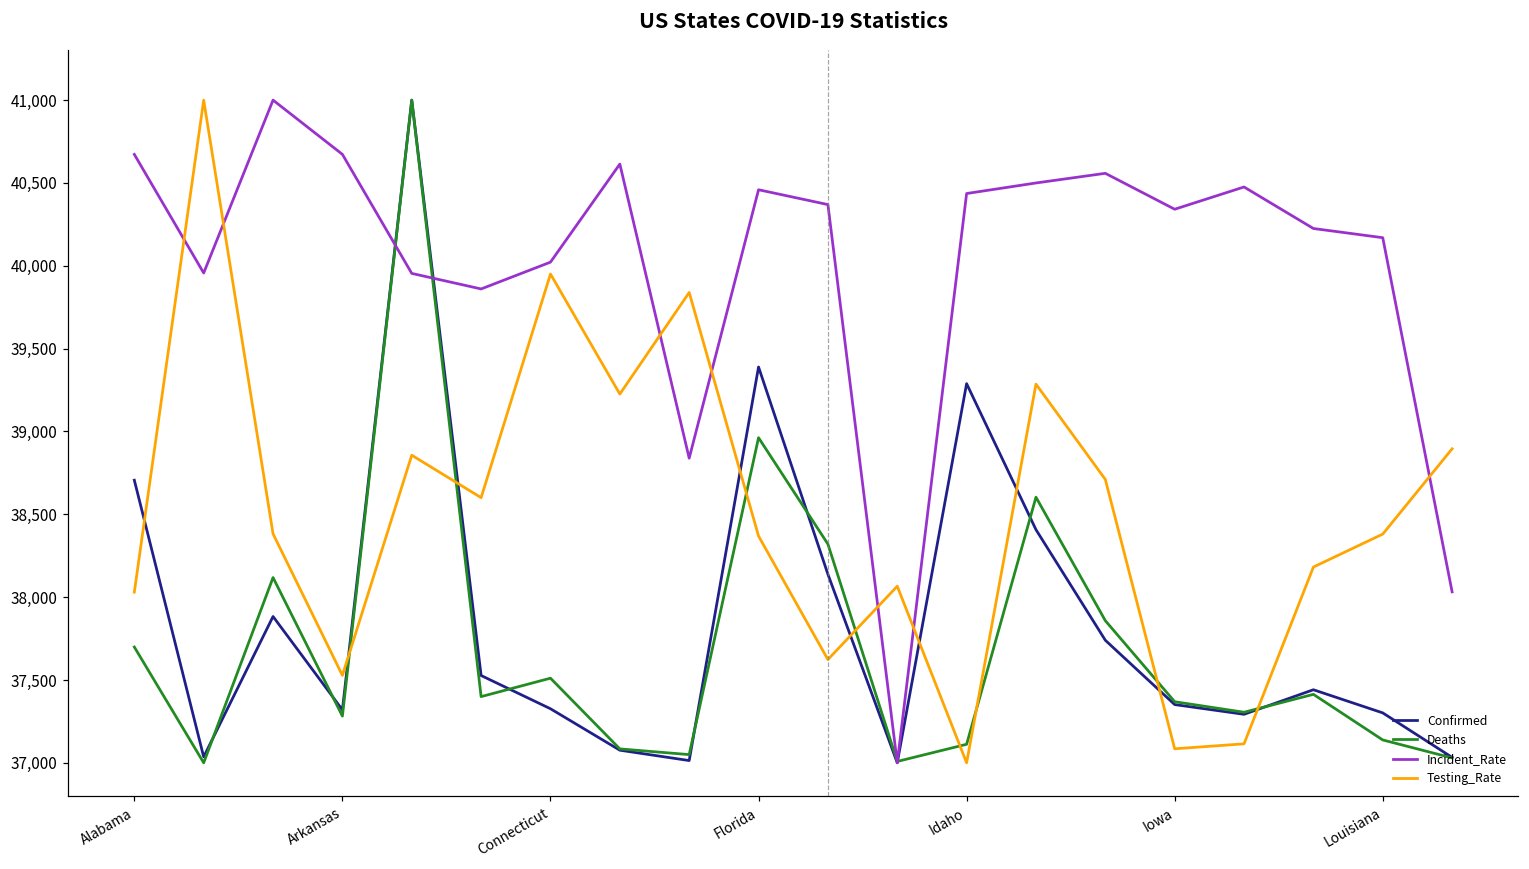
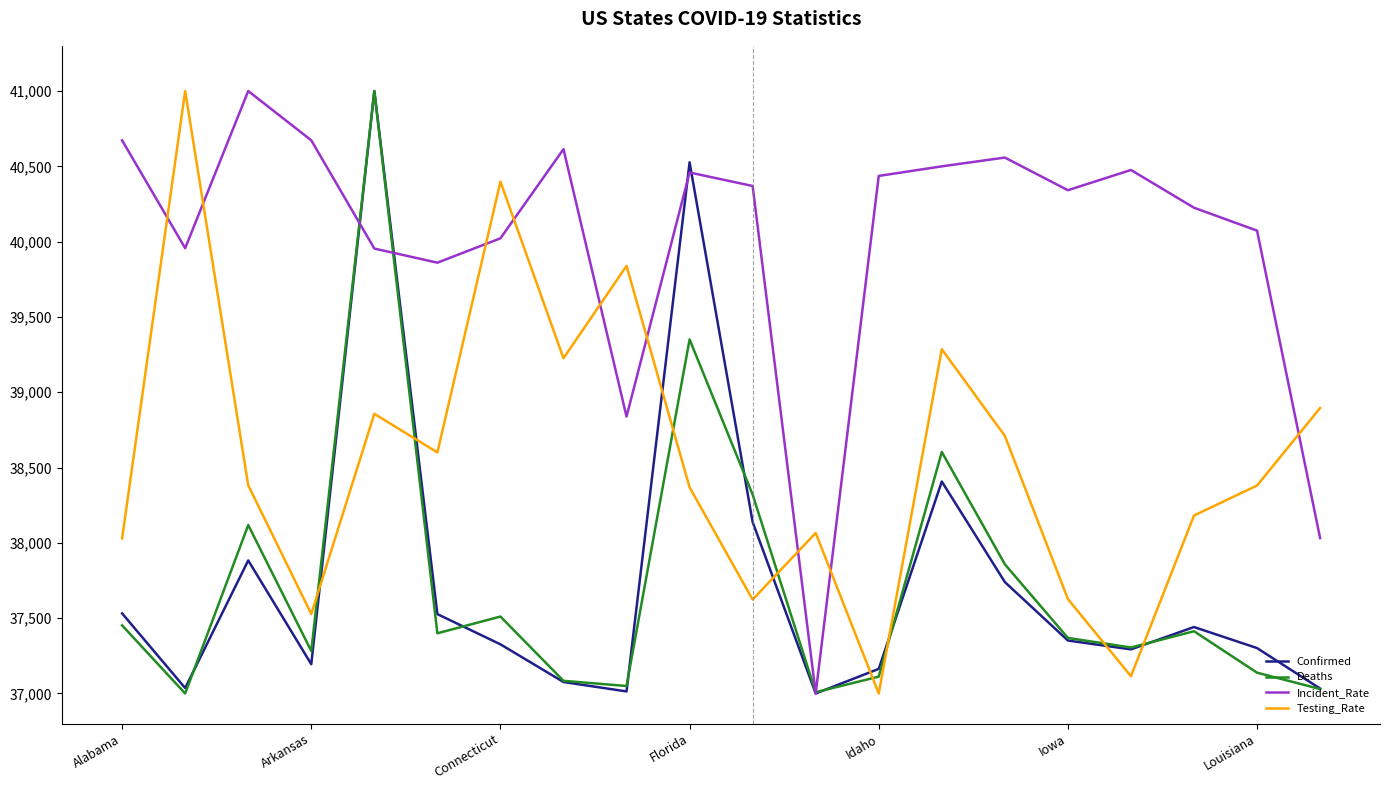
  {
    "Confirmed": {
-     "Alabama": "38,710",
-     "Arkansas": "37,320",
+     "Alabama": "37,530",
+     "Arkansas": "37,190",
      "Connecticut": "37,330",
-     "Florida": "39,390",
-     "Idaho": "39,290",
+     "Florida": "40,530",
+     "Idaho": "37,160",
      "Iowa": "37,350",
      "Louisiana": "37,300"
    },
    "Deaths": {
-     "Alabama": "37,700",
+     "Alabama": "37,450",
      "Arkansas": "37,280",
      "Connecticut": "37,510",
-     "Florida": "38,960",
+     "Florida": "39,350",
      "Idaho": "37,110",
      "Iowa": "37,370",
      "Louisiana": "37,140"
    },
    "Incident_Rate": {
      "Alabama": "40,670",
      "Arkansas": "40,670",
      "Connecticut": "40,020",
      "Florida": "40,460",
      "Idaho": "40,440",
      "Iowa": "40,340",
-     "Louisiana": "40,170"
+     "Louisiana": "40,070"
    },
    "Testing_Rate": {
      "Alabama": "38,030",
      "Arkansas": "37,530",
-     "Connecticut": "39,950",
+     "Connecticut": "40,400",
      "Florida": "38,370",
      "Idaho": "37,000",
-     "Iowa": "37,080",
+     "Iowa": "37,630",
      "Louisiana": "38,380"
    }
  }
